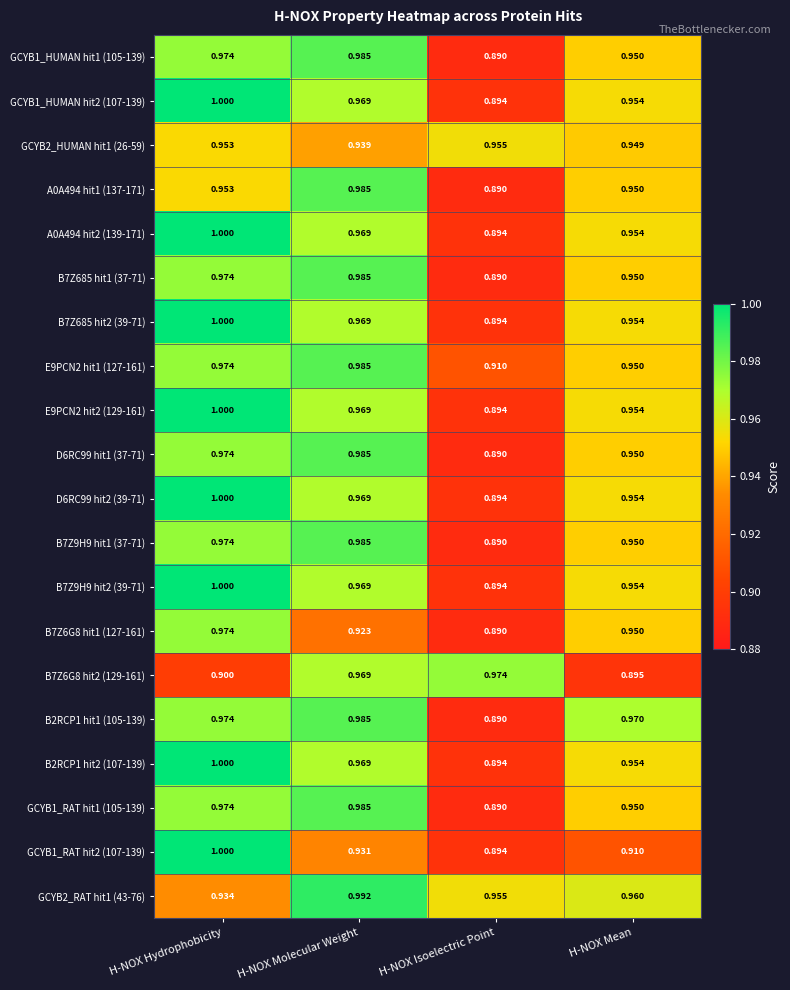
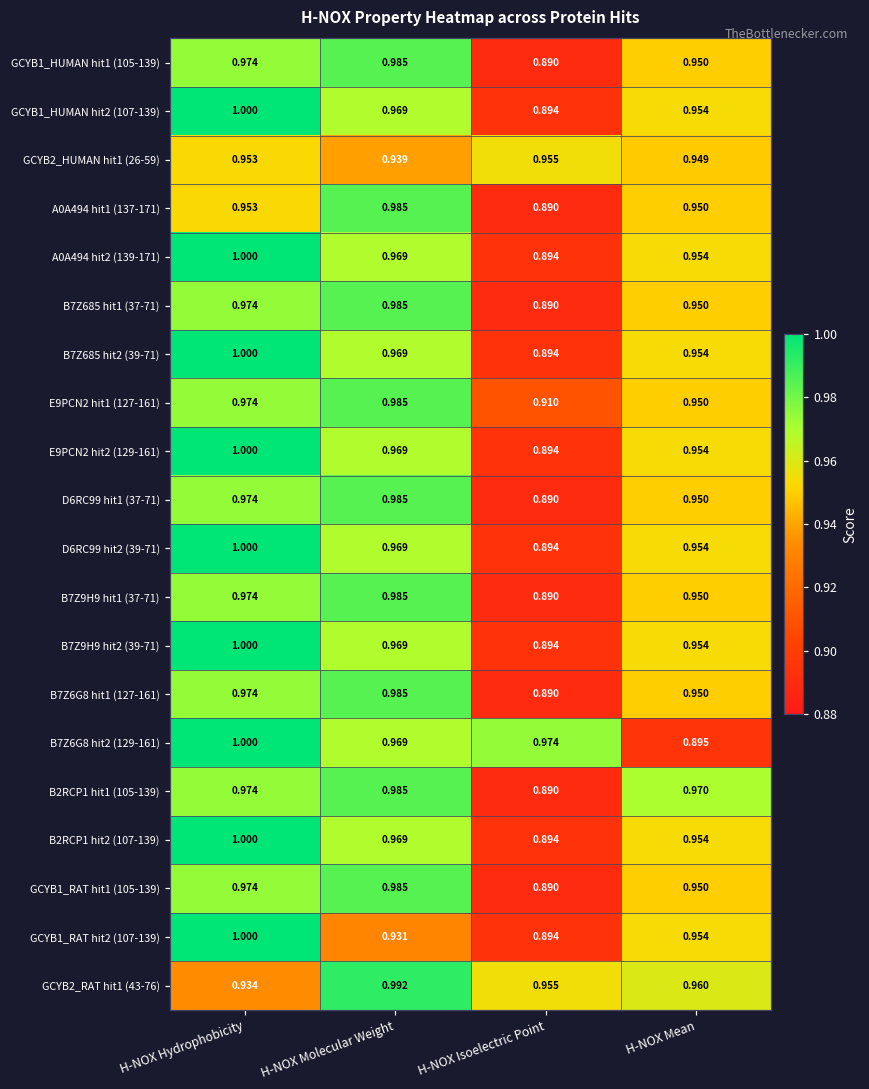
  {
    "GCYB1_HUMAN hit1 (105-139)": {
      "H-NOX Hydrophobicity": 0.974,
      "H-NOX Molecular Weight": 0.985,
      "H-NOX Isoelectric Point": 0.890,
      "H-NOX Mean": 0.950
    },
    "GCYB1_HUMAN hit2 (107-139)": {
      "H-NOX Hydrophobicity": 1.000,
      "H-NOX Molecular Weight": 0.969,
      "H-NOX Isoelectric Point": 0.894,
      "H-NOX Mean": 0.954
    },
    "GCYB2_HUMAN hit1 (26-59)": {
      "H-NOX Hydrophobicity": 0.953,
      "H-NOX Molecular Weight": 0.939,
      "H-NOX Isoelectric Point": 0.955,
      "H-NOX Mean": 0.949
    },
    "A0A494 hit1 (137-171)": {
      "H-NOX Hydrophobicity": 0.953,
      "H-NOX Molecular Weight": 0.985,
      "H-NOX Isoelectric Point": 0.890,
      "H-NOX Mean": 0.950
    },
    "A0A494 hit2 (139-171)": {
      "H-NOX Hydrophobicity": 1.000,
      "H-NOX Molecular Weight": 0.969,
      "H-NOX Isoelectric Point": 0.894,
      "H-NOX Mean": 0.954
    },
    "B7Z685 hit1 (37-71)": {
      "H-NOX Hydrophobicity": 0.974,
      "H-NOX Molecular Weight": 0.985,
      "H-NOX Isoelectric Point": 0.890,
      "H-NOX Mean": 0.950
    },
    "B7Z685 hit2 (39-71)": {
      "H-NOX Hydrophobicity": 1.000,
      "H-NOX Molecular Weight": 0.969,
      "H-NOX Isoelectric Point": 0.894,
      "H-NOX Mean": 0.954
    },
    "E9PCN2 hit1 (127-161)": {
      "H-NOX Hydrophobicity": 0.974,
      "H-NOX Molecular Weight": 0.985,
      "H-NOX Isoelectric Point": 0.910,
      "H-NOX Mean": 0.950
    },
    "E9PCN2 hit2 (129-161)": {
      "H-NOX Hydrophobicity": 1.000,
      "H-NOX Molecular Weight": 0.969,
      "H-NOX Isoelectric Point": 0.894,
      "H-NOX Mean": 0.954
    },
    "D6RC99 hit1 (37-71)": {
      "H-NOX Hydrophobicity": 0.974,
      "H-NOX Molecular Weight": 0.985,
      "H-NOX Isoelectric Point": 0.890,
      "H-NOX Mean": 0.950
    },
    "D6RC99 hit2 (39-71)": {
      "H-NOX Hydrophobicity": 1.000,
      "H-NOX Molecular Weight": 0.969,
      "H-NOX Isoelectric Point": 0.894,
      "H-NOX Mean": 0.954
    },
    "B7Z9H9 hit1 (37-71)": {
      "H-NOX Hydrophobicity": 0.974,
      "H-NOX Molecular Weight": 0.985,
      "H-NOX Isoelectric Point": 0.890,
      "H-NOX Mean": 0.950
    },
    "B7Z9H9 hit2 (39-71)": {
      "H-NOX Hydrophobicity": 1.000,
      "H-NOX Molecular Weight": 0.969,
      "H-NOX Isoelectric Point": 0.894,
      "H-NOX Mean": 0.954
    },
    "B7Z6G8 hit1 (127-161)": {
      "H-NOX Hydrophobicity": 0.974,
-     "H-NOX Molecular Weight": 0.923,
+     "H-NOX Molecular Weight": 0.985,
      "H-NOX Isoelectric Point": 0.890,
      "H-NOX Mean": 0.950
    },
    "B7Z6G8 hit2 (129-161)": {
-     "H-NOX Hydrophobicity": 0.900,
+     "H-NOX Hydrophobicity": 1.000,
      "H-NOX Molecular Weight": 0.969,
      "H-NOX Isoelectric Point": 0.974,
      "H-NOX Mean": 0.895
    },
    "B2RCP1 hit1 (105-139)": {
      "H-NOX Hydrophobicity": 0.974,
      "H-NOX Molecular Weight": 0.985,
      "H-NOX Isoelectric Point": 0.890,
      "H-NOX Mean": 0.970
    },
    "B2RCP1 hit2 (107-139)": {
      "H-NOX Hydrophobicity": 1.000,
      "H-NOX Molecular Weight": 0.969,
      "H-NOX Isoelectric Point": 0.894,
      "H-NOX Mean": 0.954
    },
    "GCYB1_RAT hit1 (105-139)": {
      "H-NOX Hydrophobicity": 0.974,
      "H-NOX Molecular Weight": 0.985,
      "H-NOX Isoelectric Point": 0.890,
      "H-NOX Mean": 0.950
    },
    "GCYB1_RAT hit2 (107-139)": {
      "H-NOX Hydrophobicity": 1.000,
      "H-NOX Molecular Weight": 0.931,
      "H-NOX Isoelectric Point": 0.894,
-     "H-NOX Mean": 0.910
+     "H-NOX Mean": 0.954
    },
    "GCYB2_RAT hit1 (43-76)": {
      "H-NOX Hydrophobicity": 0.934,
      "H-NOX Molecular Weight": 0.992,
      "H-NOX Isoelectric Point": 0.955,
      "H-NOX Mean": 0.960
    }
  }
